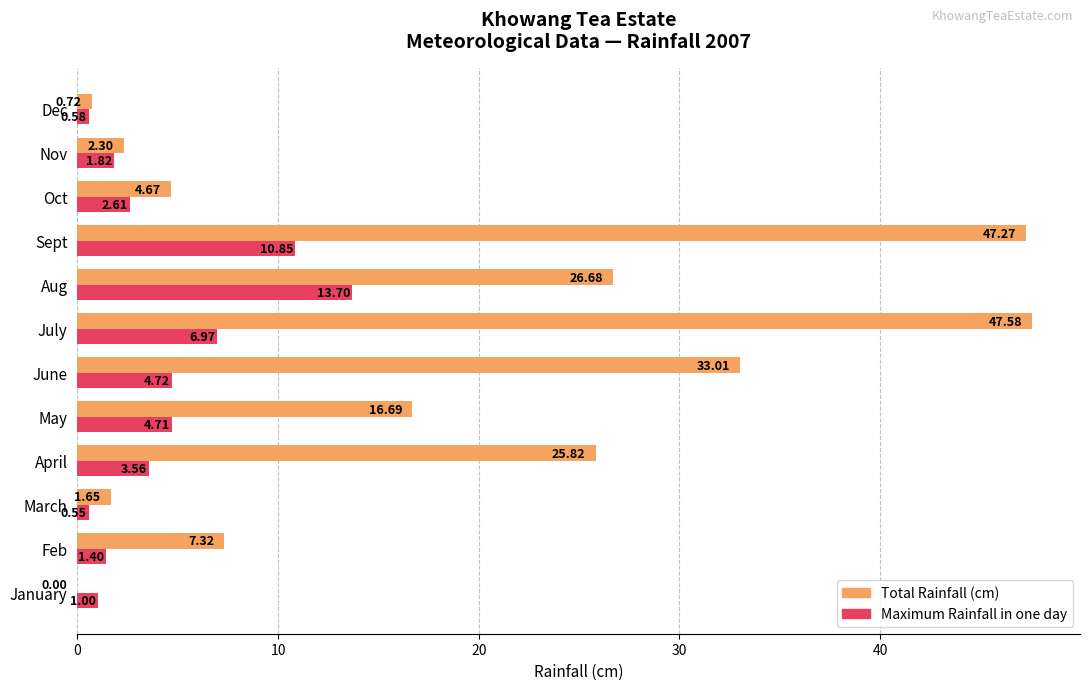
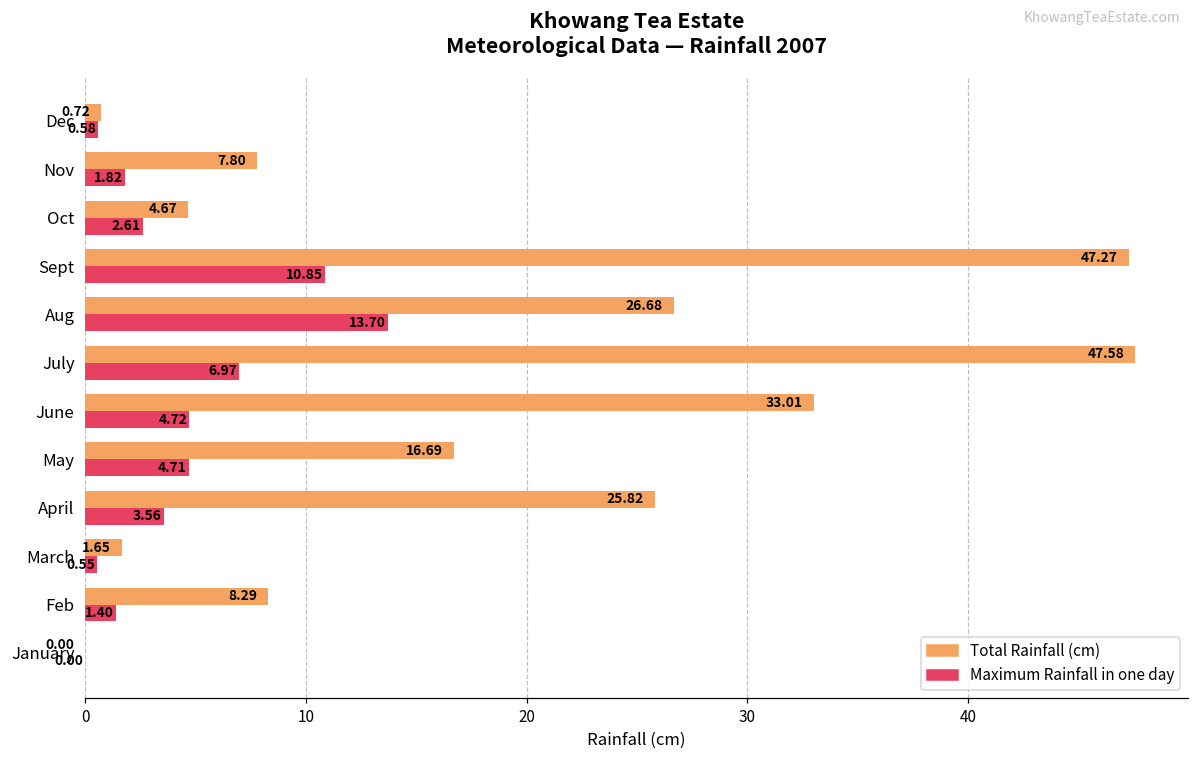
  {
    "Total Rainfall (cm)": {
      "Dec": 0.72,
-     "Nov": 2.30,
+     "Nov": 7.80,
      "Oct": 4.67,
      "Sept": 47.27,
      "Aug": 26.68,
      "July": 47.58,
      "June": 33.01,
      "May": 16.69,
      "April": 25.82,
      "March": 1.65,
-     "Feb": 7.32,
+     "Feb": 8.29,
      "January": 0.00
    },
    "Maximum Rainfall in one day": {
      "Dec": 0.58,
      "Nov": 1.82,
      "Oct": 2.61,
      "Sept": 10.85,
      "Aug": 13.70,
      "July": 6.97,
      "June": 4.72,
      "May": 4.71,
      "April": 3.56,
      "March": 0.55,
      "Feb": 1.40,
-     "January": 1.00
+     "January": 0.00
    }
  }
